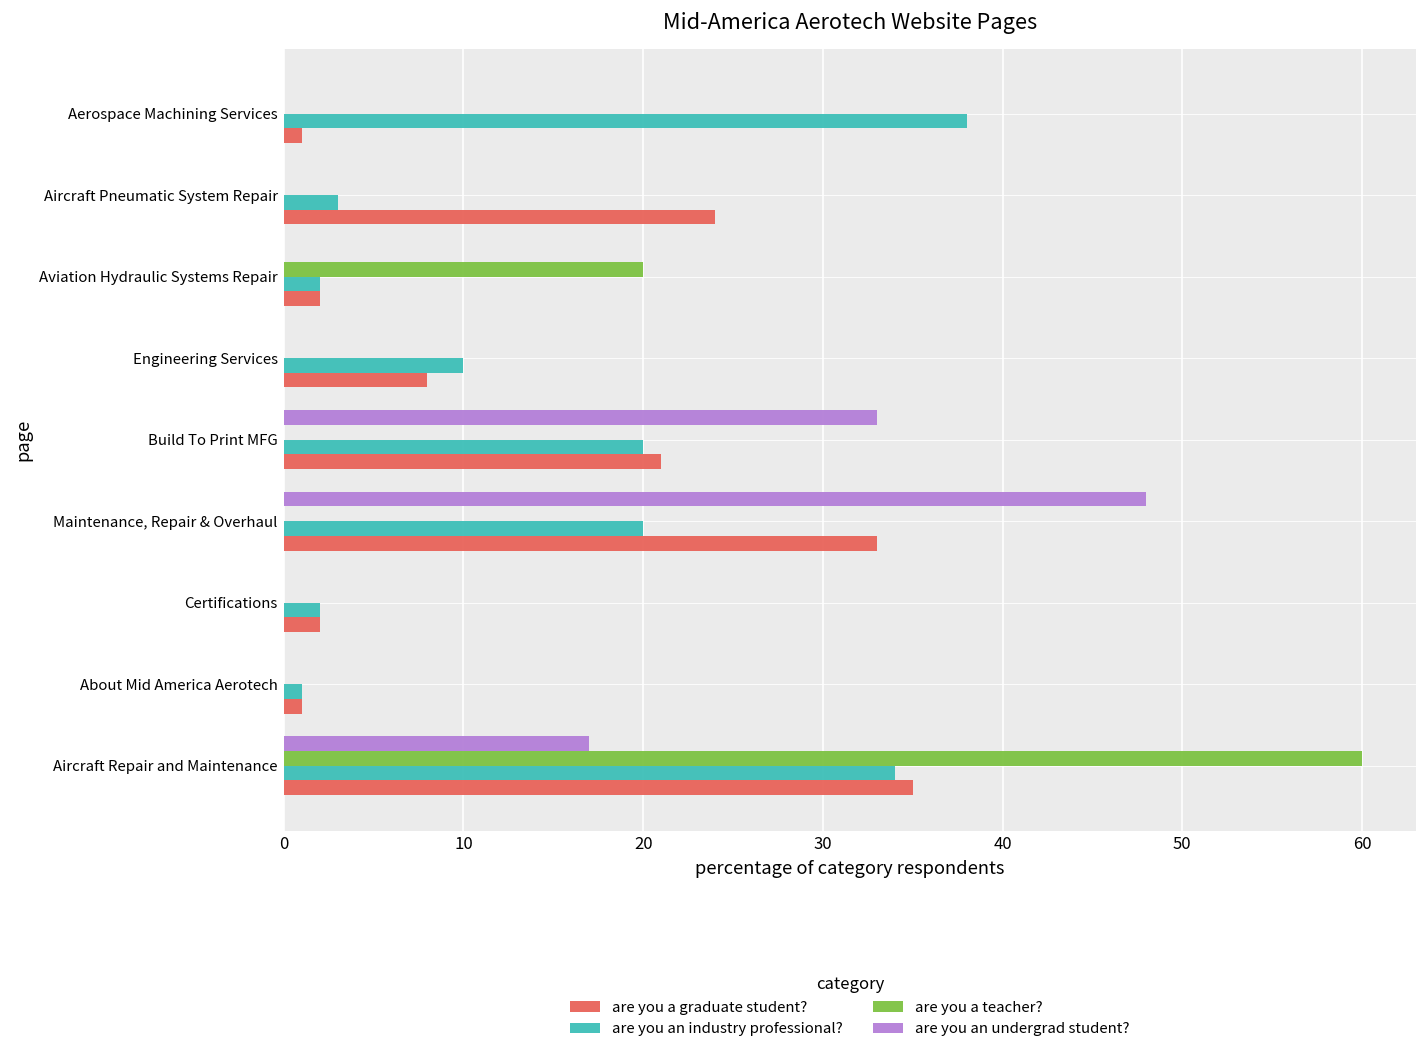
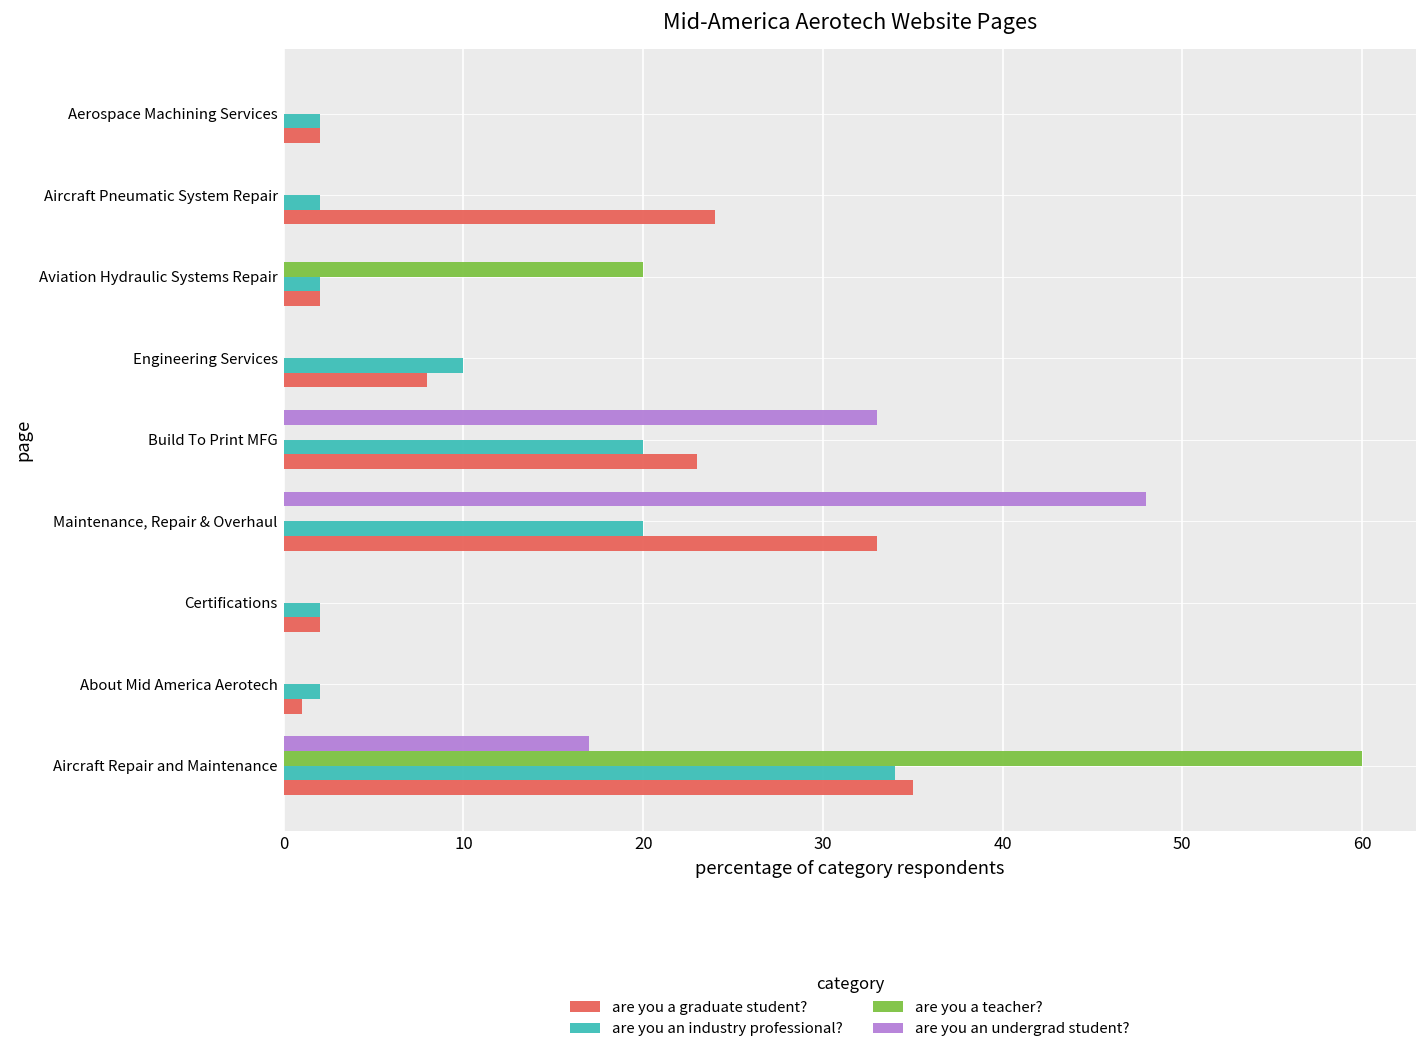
  {
    "are you a graduate student?": {
-     "Aerospace Machining Services": 1,
+     "Aerospace Machining Services": 2,
      "Aircraft Pneumatic System Repair": 24,
      "Aviation Hydraulic Systems Repair": 2,
      "Engineering Services": 8,
-     "Build To Print MFG": 21,
+     "Build To Print MFG": 23,
      "Maintenance, Repair & Overhaul": 33,
      "Certifications": 2,
      "About Mid America Aerotech": 1,
      "Aircraft Repair and Maintenance": 35
    },
    "are you an industry professional?": {
-     "Aerospace Machining Services": 38,
-     "Aircraft Pneumatic System Repair": 3,
+     "Aerospace Machining Services": 2,
+     "Aircraft Pneumatic System Repair": 2,
      "Aviation Hydraulic Systems Repair": 2,
      "Engineering Services": 10,
      "Build To Print MFG": 20,
      "Maintenance, Repair & Overhaul": 20,
      "Certifications": 2,
-     "About Mid America Aerotech": 1,
+     "About Mid America Aerotech": 2,
      "Aircraft Repair and Maintenance": 34
    },
    "are you a teacher?": {
      "Aerospace Machining Services": 0,
      "Aircraft Pneumatic System Repair": 0,
      "Aviation Hydraulic Systems Repair": 20,
      "Engineering Services": 0,
      "Build To Print MFG": 0,
      "Maintenance, Repair & Overhaul": 0,
      "Certifications": 0,
      "About Mid America Aerotech": 0,
      "Aircraft Repair and Maintenance": 60
    },
    "are you an undergrad student?": {
      "Aerospace Machining Services": 0,
      "Aircraft Pneumatic System Repair": 0,
      "Aviation Hydraulic Systems Repair": 0,
      "Engineering Services": 0,
      "Build To Print MFG": 33,
      "Maintenance, Repair & Overhaul": 48,
      "Certifications": 0,
      "About Mid America Aerotech": 0,
      "Aircraft Repair and Maintenance": 17
    }
  }
